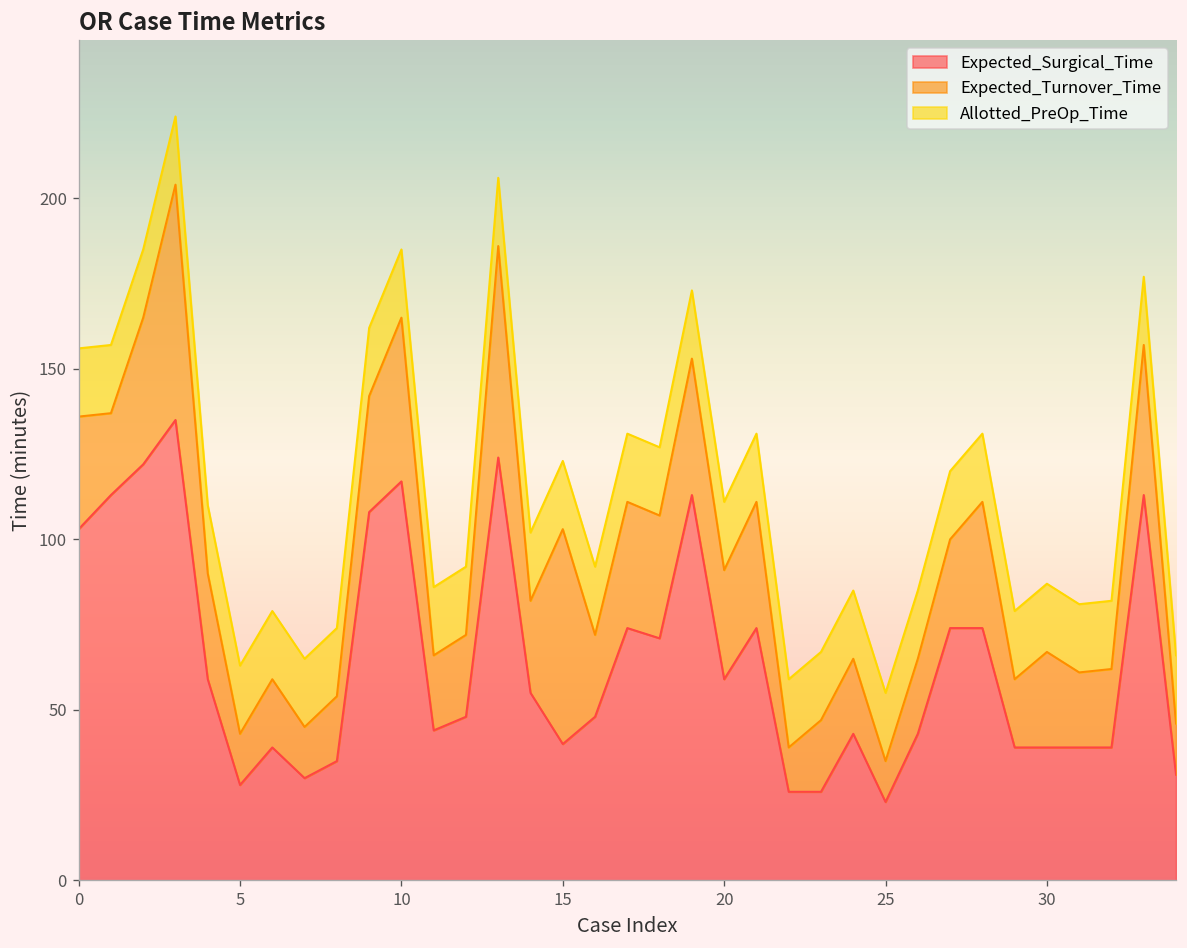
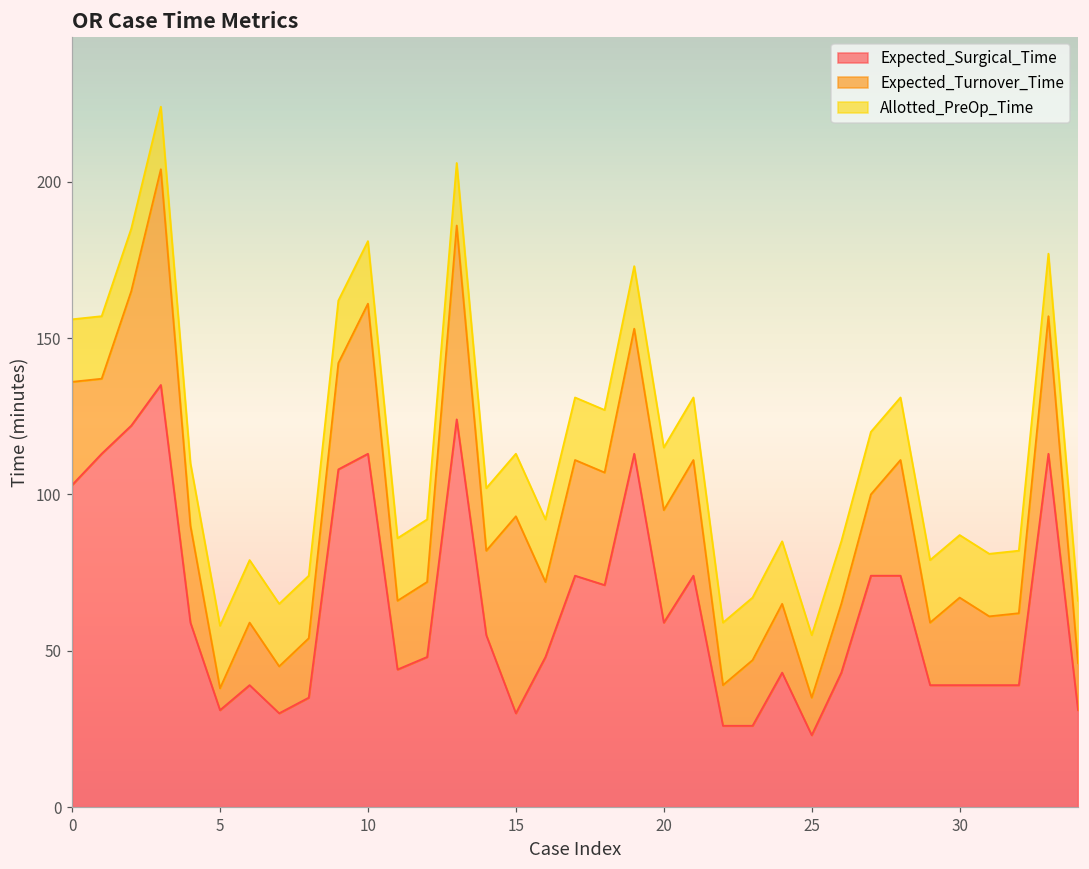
  {
    "Expected_Surgical_Time": {
      "0": 103,
-     "5": 28,
-     "10": 117,
-     "15": 40,
+     "5": 31,
+     "10": 113,
+     "15": 30,
      "20": 59,
      "25": 23,
      "30": 39
    },
    "Expected_Turnover_Time": {
      "0": 33,
-     "5": 15,
+     "5": 7,
      "10": 48,
      "15": 63,
-     "20": 32,
+     "20": 36,
      "25": 12,
      "30": 28
    },
    "Allotted_PreOp_Time": {
      "0": 20,
      "5": 20,
      "10": 20,
      "15": 20,
      "20": 20,
      "25": 20,
      "30": 20
    }
  }
